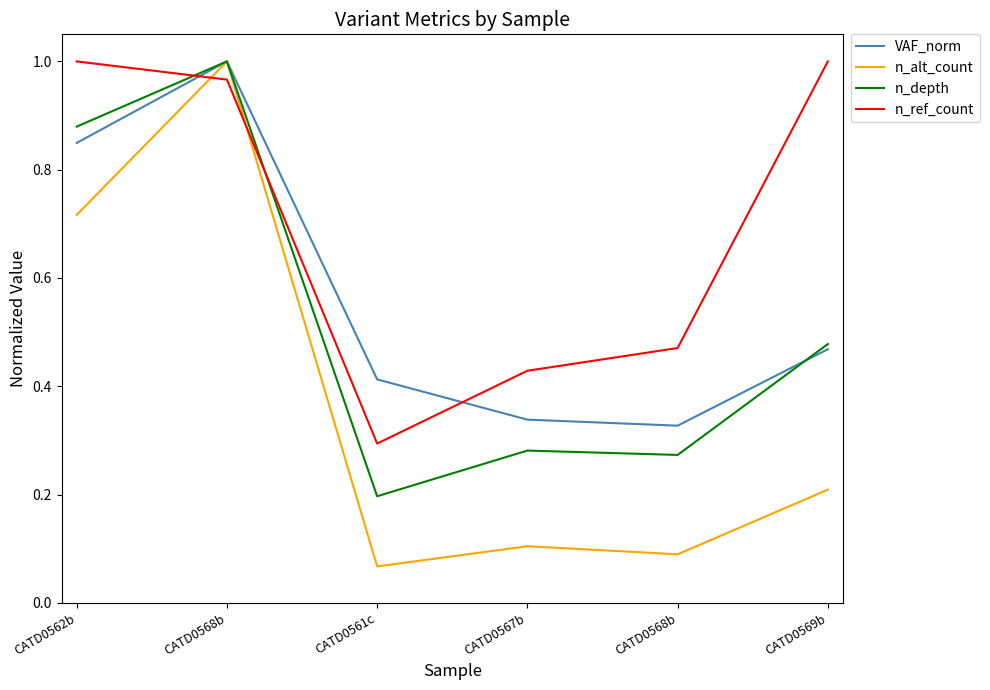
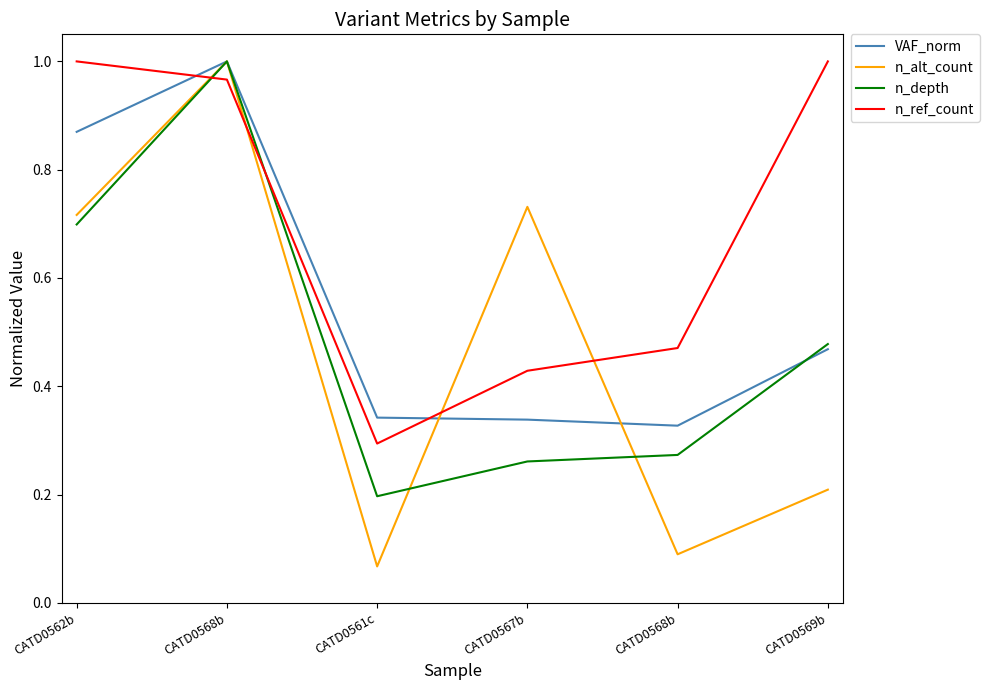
  {
    "VAF_norm": {
-     "CATD0562b": 0.85,
-     "CATD0561c": 0.41,
+     "CATD0562b": 0.87,
+     "CATD0561c": 0.34,
      "CATD0567b": 0.34,
      "CATD0569b": 0.47
    },
    "n_alt_count": {
      "CATD0562b": 0.72,
      "CATD0561c": 0.07,
-     "CATD0567b": 0.10,
+     "CATD0567b": 0.73,
      "CATD0569b": 0.21
    },
    "n_depth": {
-     "CATD0562b": 0.88,
+     "CATD0562b": 0.70,
      "CATD0561c": 0.20,
-     "CATD0567b": 0.28,
+     "CATD0567b": 0.26,
      "CATD0569b": 0.48
    },
    "n_ref_count": {
      "CATD0562b": 1.00,
      "CATD0561c": 0.29,
      "CATD0567b": 0.43,
      "CATD0569b": 1.00
    }
  }
